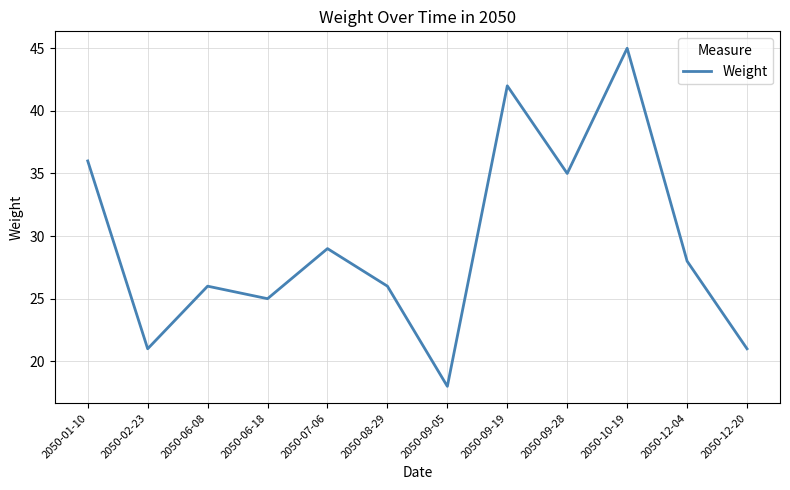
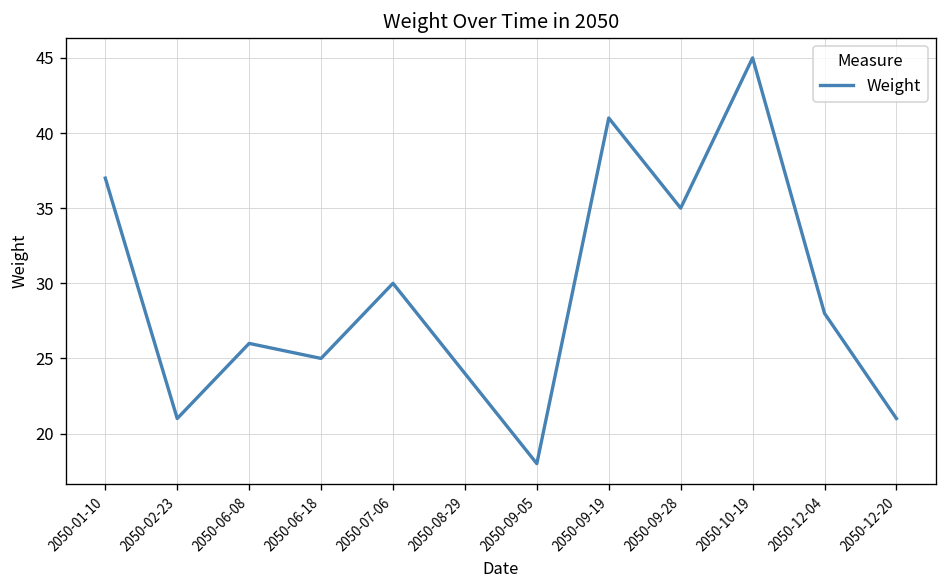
  {
-   "2050-01-10": 36,
+   "2050-01-10": 37,
    "2050-02-23": 21,
    "2050-06-08": 26,
    "2050-06-18": 25,
-   "2050-07-06": 29,
-   "2050-08-29": 26,
+   "2050-07-06": 30,
+   "2050-08-29": 24,
    "2050-09-05": 18,
-   "2050-09-19": 42,
+   "2050-09-19": 41,
    "2050-09-28": 35,
    "2050-10-19": 45,
    "2050-12-04": 28,
    "2050-12-20": 21
  }
